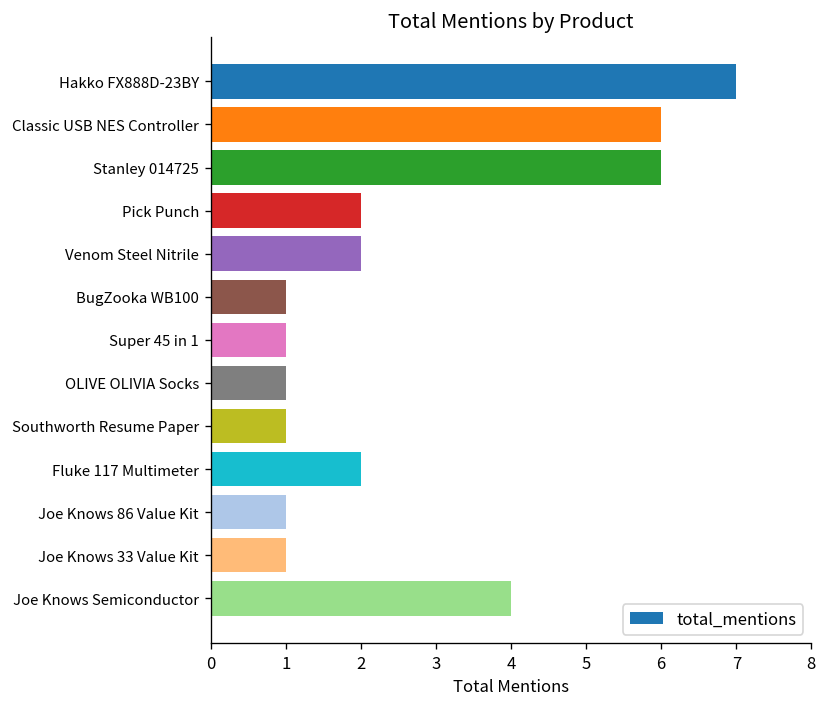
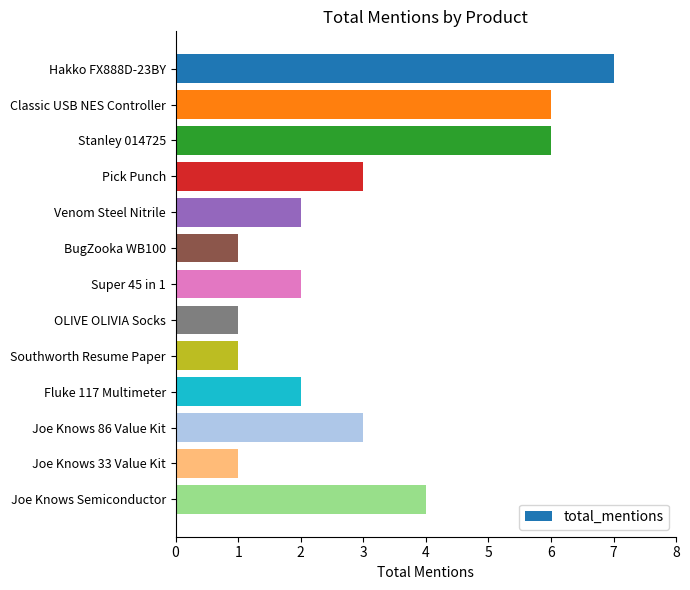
  {
    "Hakko FX888D-23BY": 7,
    "Classic USB NES Controller": 6,
    "Stanley 014725": 6,
-   "Pick Punch": 2,
+   "Pick Punch": 3,
    "Venom Steel Nitrile": 2,
    "BugZooka WB100": 1,
-   "Super 45 in 1": 1,
+   "Super 45 in 1": 2,
    "OLIVE OLIVIA Socks": 1,
    "Southworth Resume Paper": 1,
    "Fluke 117 Multimeter": 2,
-   "Joe Knows 86 Value Kit": 1,
+   "Joe Knows 86 Value Kit": 3,
    "Joe Knows 33 Value Kit": 1,
    "Joe Knows Semiconductor": 4
  }
